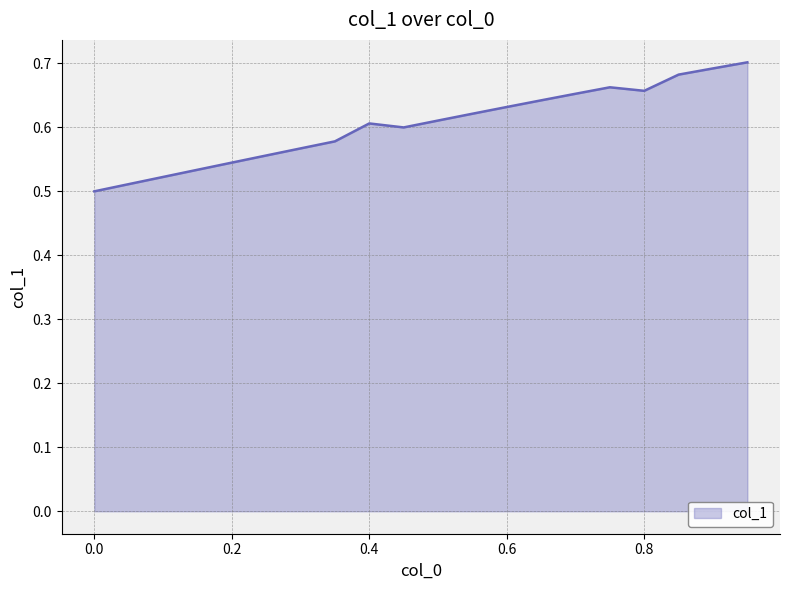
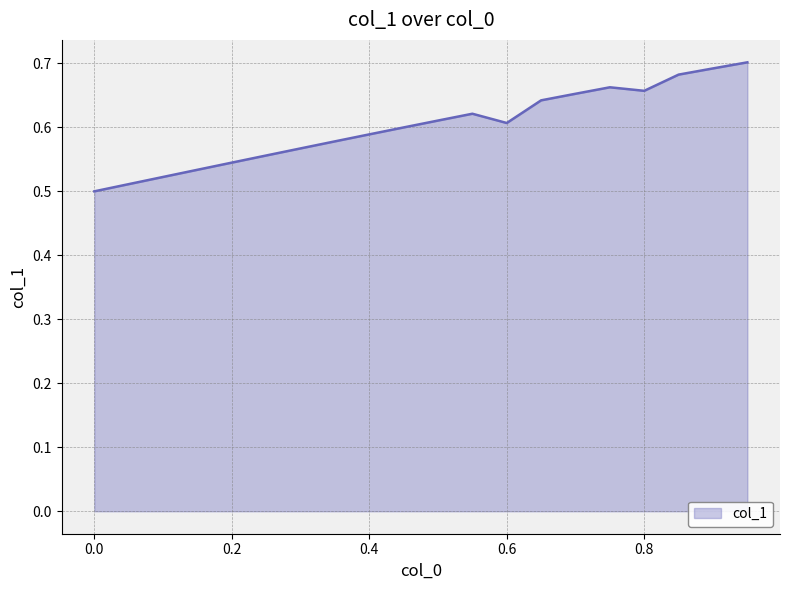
  {
    "0.0": 0.50,
    "0.2": 0.54,
-   "0.4": 0.61,
-   "0.6": 0.63,
+   "0.4": 0.59,
+   "0.6": 0.61,
    "0.8": 0.66
  }
